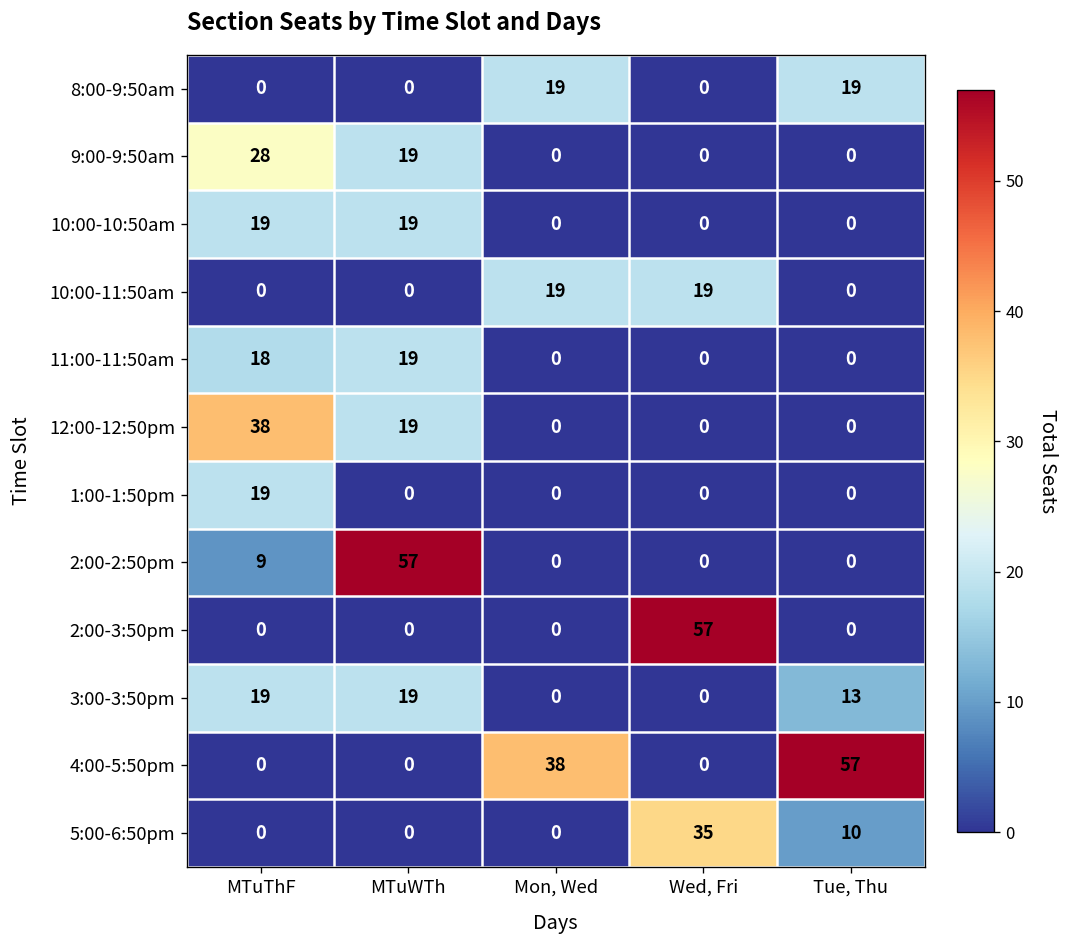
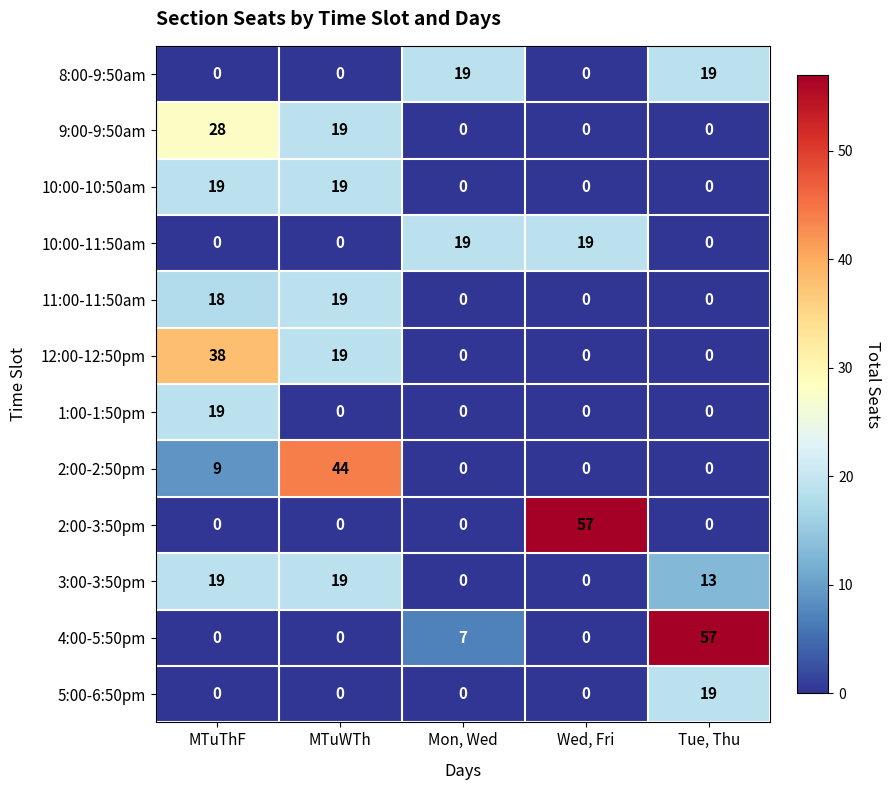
  {
    "8:00-9:50am": {
      "MTuThF": 0,
      "MTuWTh": 0,
      "Mon, Wed": 19,
      "Wed, Fri": 0,
      "Tue, Thu": 19
    },
    "9:00-9:50am": {
      "MTuThF": 28,
      "MTuWTh": 19,
      "Mon, Wed": 0,
      "Wed, Fri": 0,
      "Tue, Thu": 0
    },
    "10:00-10:50am": {
      "MTuThF": 19,
      "MTuWTh": 19,
      "Mon, Wed": 0,
      "Wed, Fri": 0,
      "Tue, Thu": 0
    },
    "10:00-11:50am": {
      "MTuThF": 0,
      "MTuWTh": 0,
      "Mon, Wed": 19,
      "Wed, Fri": 19,
      "Tue, Thu": 0
    },
    "11:00-11:50am": {
      "MTuThF": 18,
      "MTuWTh": 19,
      "Mon, Wed": 0,
      "Wed, Fri": 0,
      "Tue, Thu": 0
    },
    "12:00-12:50pm": {
      "MTuThF": 38,
      "MTuWTh": 19,
      "Mon, Wed": 0,
      "Wed, Fri": 0,
      "Tue, Thu": 0
    },
    "1:00-1:50pm": {
      "MTuThF": 19,
      "MTuWTh": 0,
      "Mon, Wed": 0,
      "Wed, Fri": 0,
      "Tue, Thu": 0
    },
    "2:00-2:50pm": {
      "MTuThF": 9,
-     "MTuWTh": 57,
+     "MTuWTh": 44,
      "Mon, Wed": 0,
      "Wed, Fri": 0,
      "Tue, Thu": 0
    },
    "2:00-3:50pm": {
      "MTuThF": 0,
      "MTuWTh": 0,
      "Mon, Wed": 0,
      "Wed, Fri": 57,
      "Tue, Thu": 0
    },
    "3:00-3:50pm": {
      "MTuThF": 19,
      "MTuWTh": 19,
      "Mon, Wed": 0,
      "Wed, Fri": 0,
      "Tue, Thu": 13
    },
    "4:00-5:50pm": {
      "MTuThF": 0,
      "MTuWTh": 0,
-     "Mon, Wed": 38,
+     "Mon, Wed": 7,
      "Wed, Fri": 0,
      "Tue, Thu": 57
    },
    "5:00-6:50pm": {
      "MTuThF": 0,
      "MTuWTh": 0,
      "Mon, Wed": 0,
-     "Wed, Fri": 35,
-     "Tue, Thu": 10
+     "Wed, Fri": 0,
+     "Tue, Thu": 19
    }
  }
